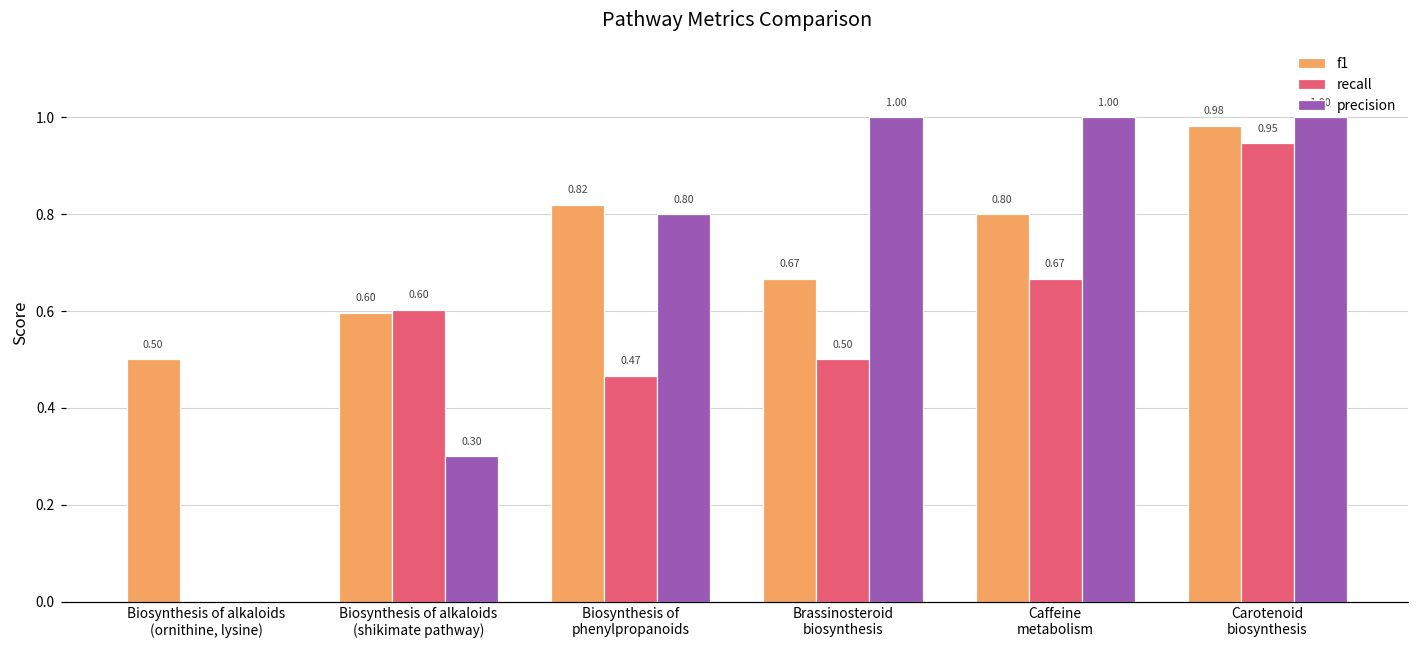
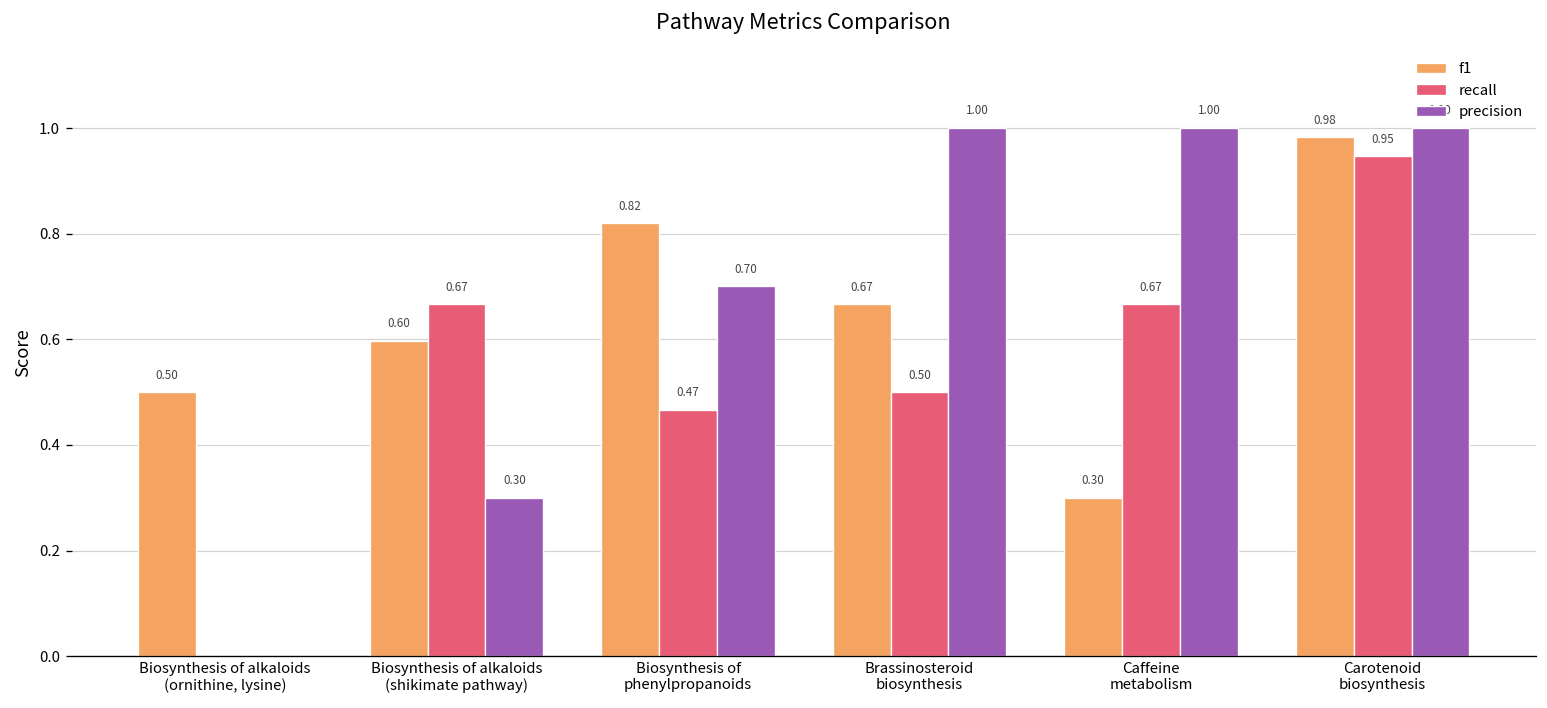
  {
    "f1": {
      "Biosynthesis of alkaloids (ornithine, lysine)": 0.50,
      "Biosynthesis of alkaloids (shikimate pathway)": 0.60,
      "Biosynthesis of phenylpropanoids": 0.82,
      "Brassinosteroid biosynthesis": 0.67,
-     "Caffeine metabolism": 0.80,
+     "Caffeine metabolism": 0.30,
      "Carotenoid biosynthesis": 0.98
    },
    "recall": {
-     "Biosynthesis of alkaloids (shikimate pathway)": 0.60,
+     "Biosynthesis of alkaloids (shikimate pathway)": 0.67,
      "Biosynthesis of phenylpropanoids": 0.47,
      "Brassinosteroid biosynthesis": 0.50,
      "Caffeine metabolism": 0.67,
      "Carotenoid biosynthesis": 0.95
    },
    "precision": {
      "Biosynthesis of alkaloids (shikimate pathway)": 0.30,
-     "Biosynthesis of phenylpropanoids": 0.80,
+     "Biosynthesis of phenylpropanoids": 0.70,
      "Brassinosteroid biosynthesis": 1.00,
      "Caffeine metabolism": 1.00,
      "Carotenoid biosynthesis": 1.00
    }
  }
